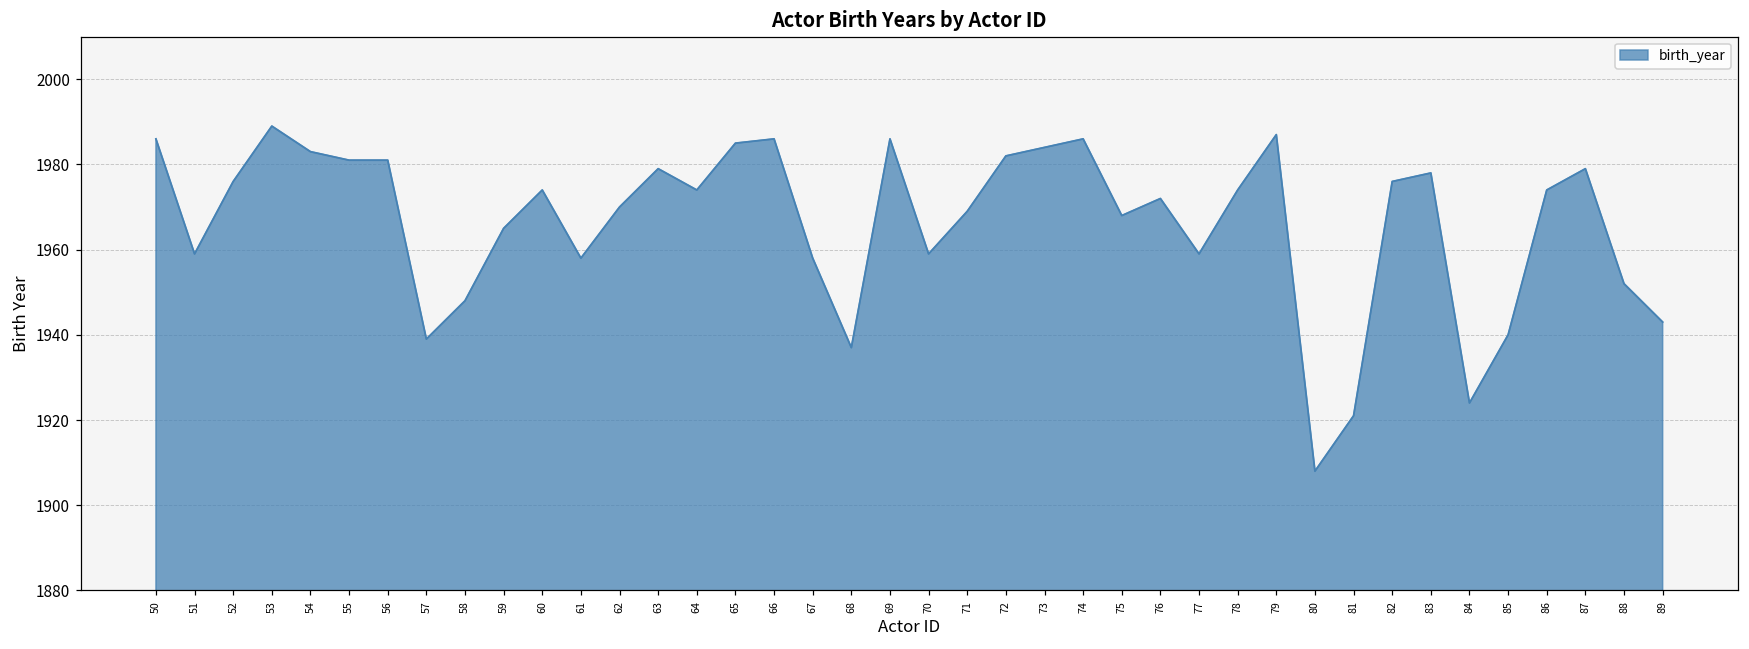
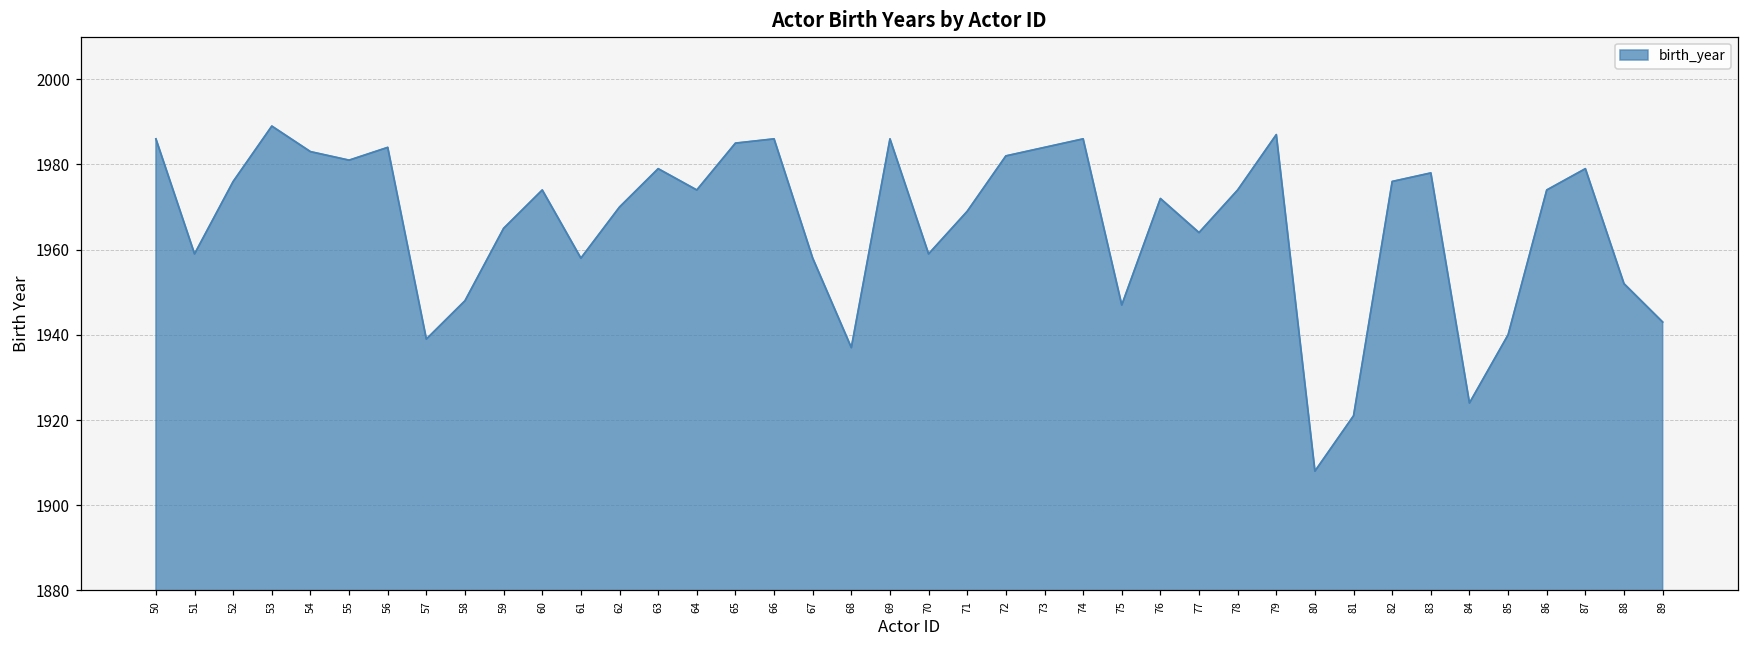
  {
    "50": 1986,
    "51": 1959,
    "52": 1976,
    "53": 1989,
    "54": 1983,
    "55": 1981,
-   "56": 1981,
+   "56": 1984,
    "57": 1939,
    "58": 1948,
    "59": 1965,
    "60": 1974,
    "61": 1958,
    "62": 1970,
    "63": 1979,
    "64": 1974,
    "65": 1985,
    "66": 1986,
    "67": 1958,
    "68": 1937,
    "69": 1986,
    "70": 1959,
    "71": 1969,
    "72": 1982,
    "73": 1984,
    "74": 1986,
-   "75": 1968,
+   "75": 1947,
    "76": 1972,
-   "77": 1959,
+   "77": 1964,
    "78": 1974,
    "79": 1987,
    "80": 1908,
    "81": 1921,
    "82": 1976,
    "83": 1978,
    "84": 1924,
    "85": 1940,
    "86": 1974,
    "87": 1979,
    "88": 1952,
    "89": 1943
  }
